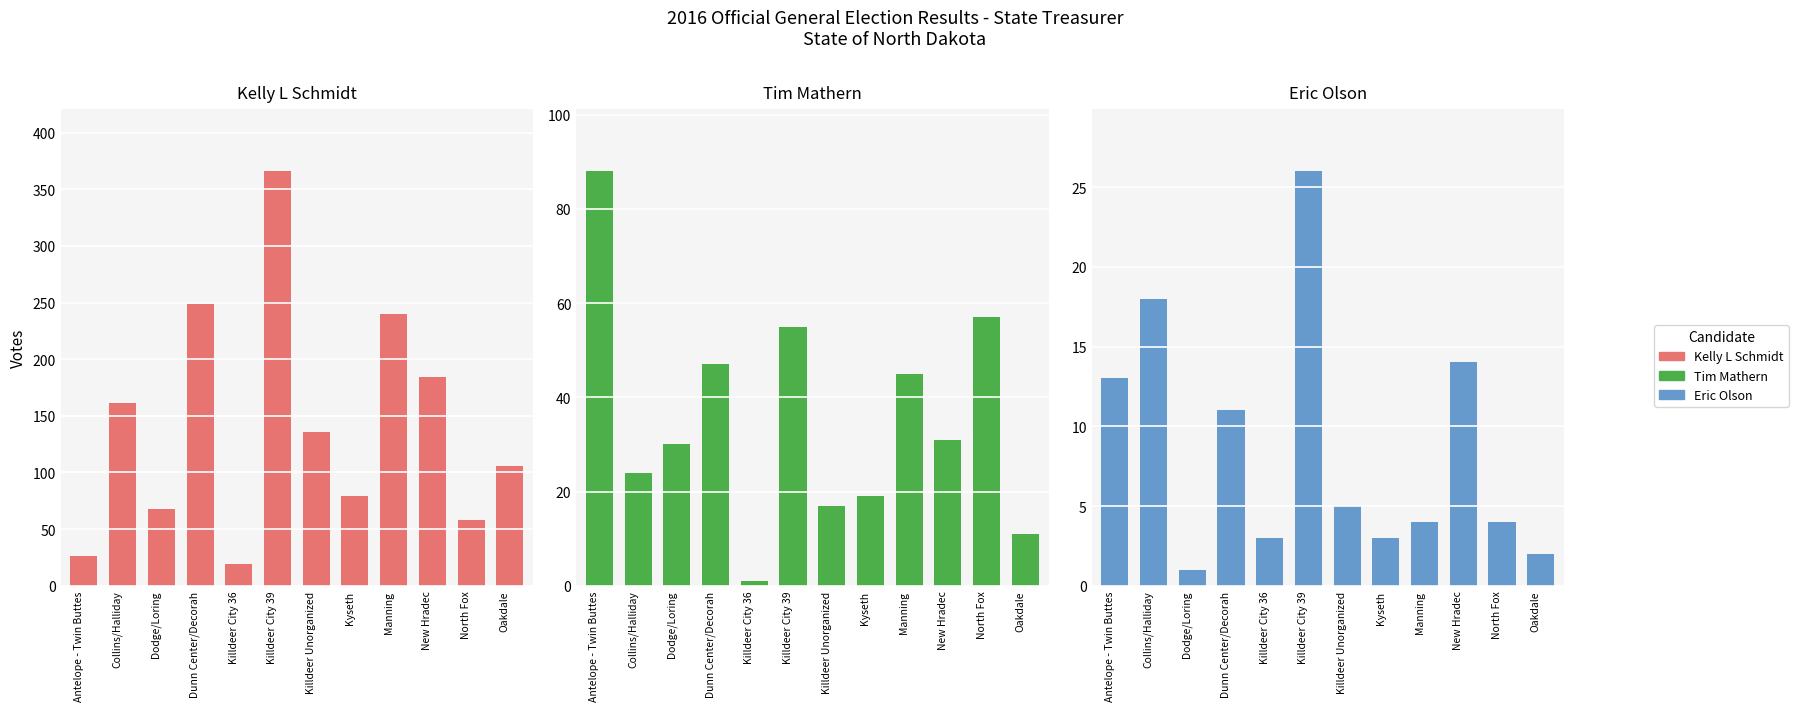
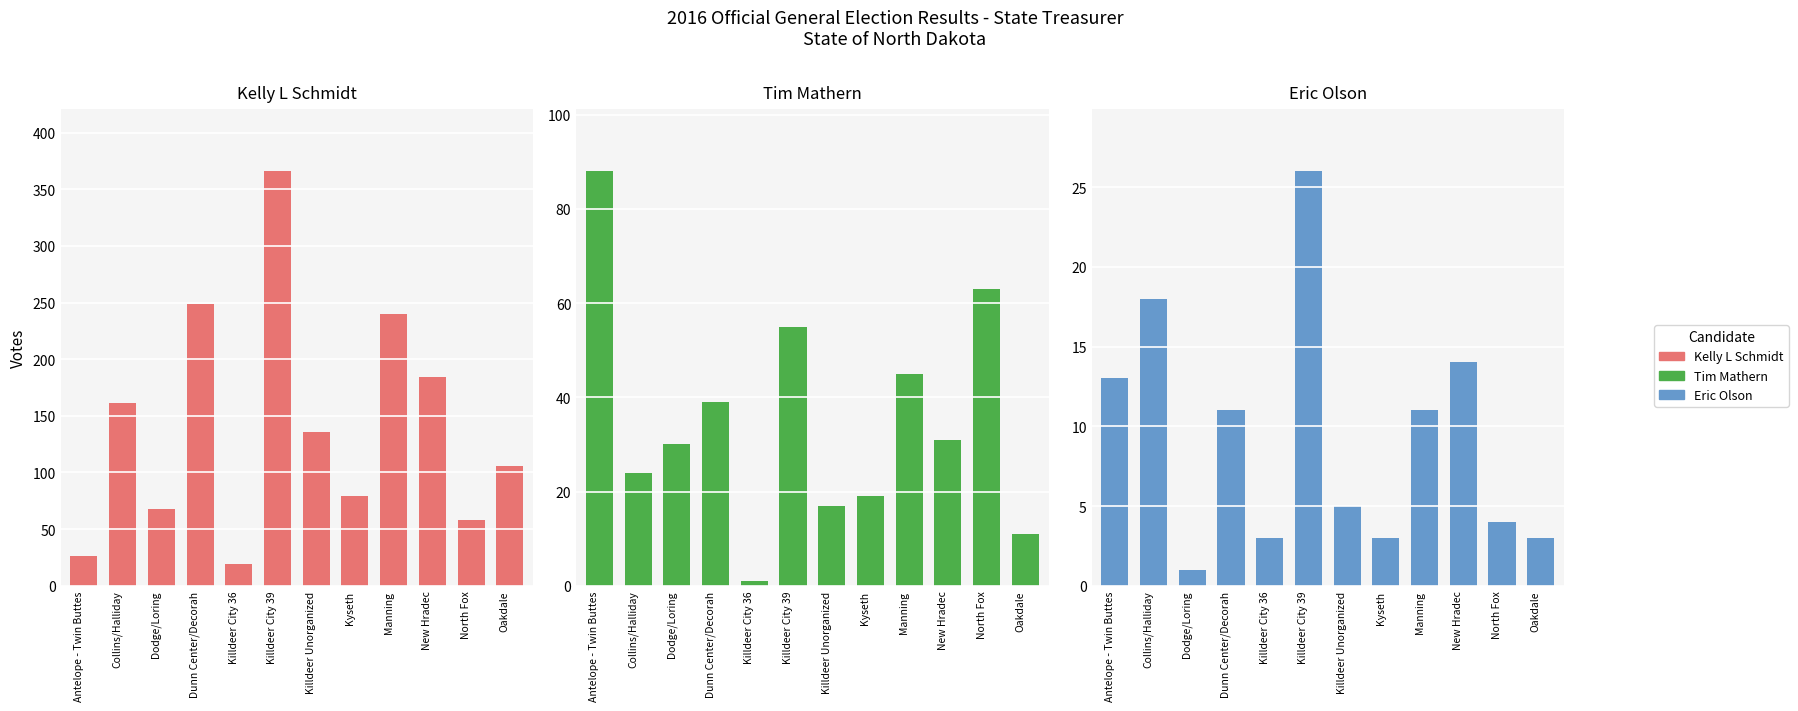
  {
    "Kelly L Schmidt": {
      "Antelope - Twin Buttes": 26,
      "Collins/Halliday": 161,
      "Dodge/Loring": 68,
      "Dunn Center/Decorah": 249,
      "Killdeer City 36": 19,
      "Killdeer City 39": 366,
      "Killdeer Unorganized": 136,
      "Kyseth": 79,
      "Manning": 240,
      "New Hradec": 184,
      "North Fox": 58,
      "Oakdale": 106
    },
    "Tim Mathern": {
      "Antelope - Twin Buttes": 88,
      "Collins/Halliday": 24,
      "Dodge/Loring": 30,
-     "Dunn Center/Decorah": 47,
+     "Dunn Center/Decorah": 39,
      "Killdeer City 36": 1,
      "Killdeer City 39": 55,
      "Killdeer Unorganized": 17,
      "Kyseth": 19,
      "Manning": 45,
      "New Hradec": 31,
-     "North Fox": 57,
+     "North Fox": 63,
      "Oakdale": 11
    },
    "Eric Olson": {
      "Antelope - Twin Buttes": 13,
      "Collins/Halliday": 18,
      "Dodge/Loring": 1,
      "Dunn Center/Decorah": 11,
      "Killdeer City 36": 3,
      "Killdeer City 39": 26,
      "Killdeer Unorganized": 5,
      "Kyseth": 3,
-     "Manning": 4,
+     "Manning": 11,
      "New Hradec": 14,
      "North Fox": 4,
-     "Oakdale": 2
+     "Oakdale": 3
    }
  }
